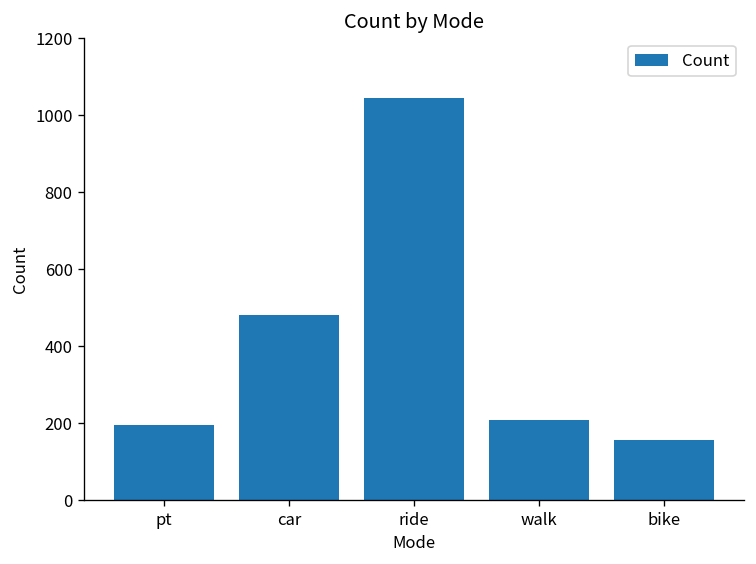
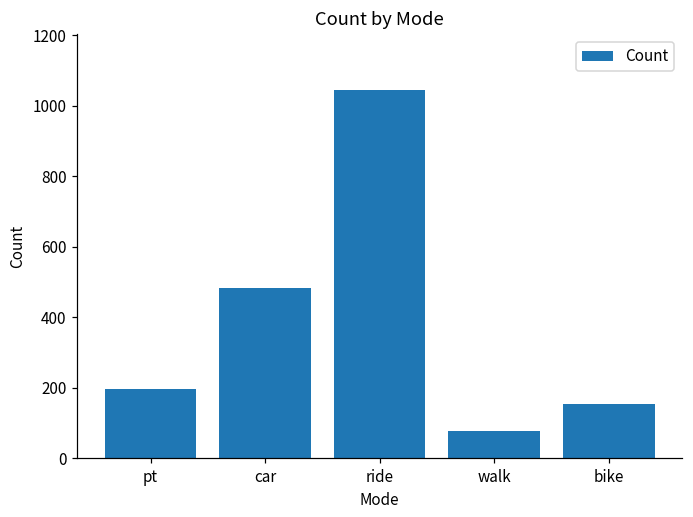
  {
    "pt": 200,
    "car": 480,
    "ride": 1050,
-   "walk": 210,
+   "walk": 80,
    "bike": 160
  }
